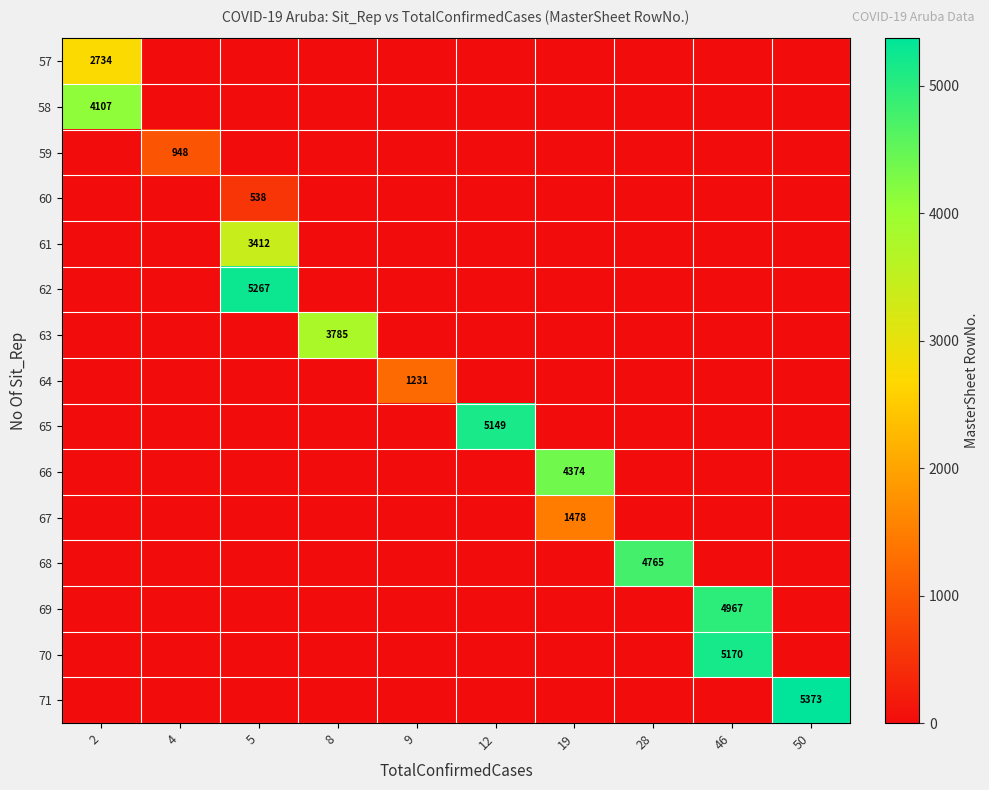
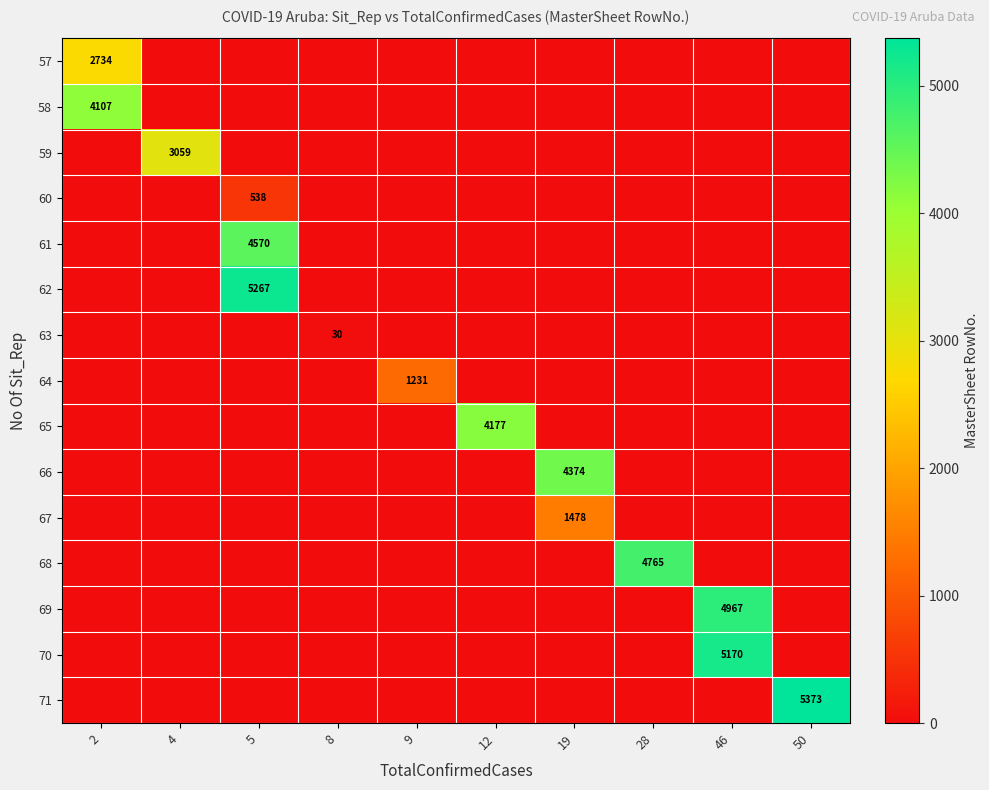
  {
    "57": {
      "2": 2734
    },
    "58": {
      "2": 4107
    },
    "59": {
-     "4": 948
+     "4": 3059
    },
    "60": {
      "5": 538
    },
    "61": {
-     "5": 3412
+     "5": 4570
    },
    "62": {
      "5": 5267
    },
    "63": {
-     "8": 3785
+     "8": 30
    },
    "64": {
      "9": 1231
    },
    "65": {
-     "12": 5149
+     "12": 4177
    },
    "66": {
      "19": 4374
    },
    "67": {
      "19": 1478
    },
    "68": {
      "28": 4765
    },
    "69": {
      "46": 4967
    },
    "70": {
      "46": 5170
    },
    "71": {
      "50": 5373
    }
  }
